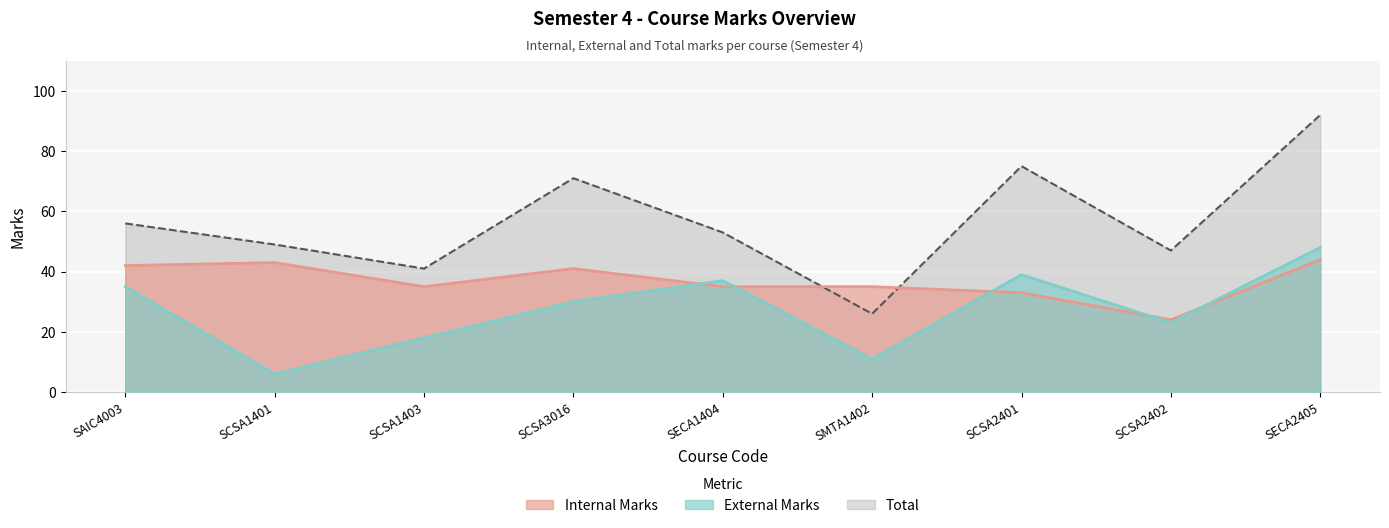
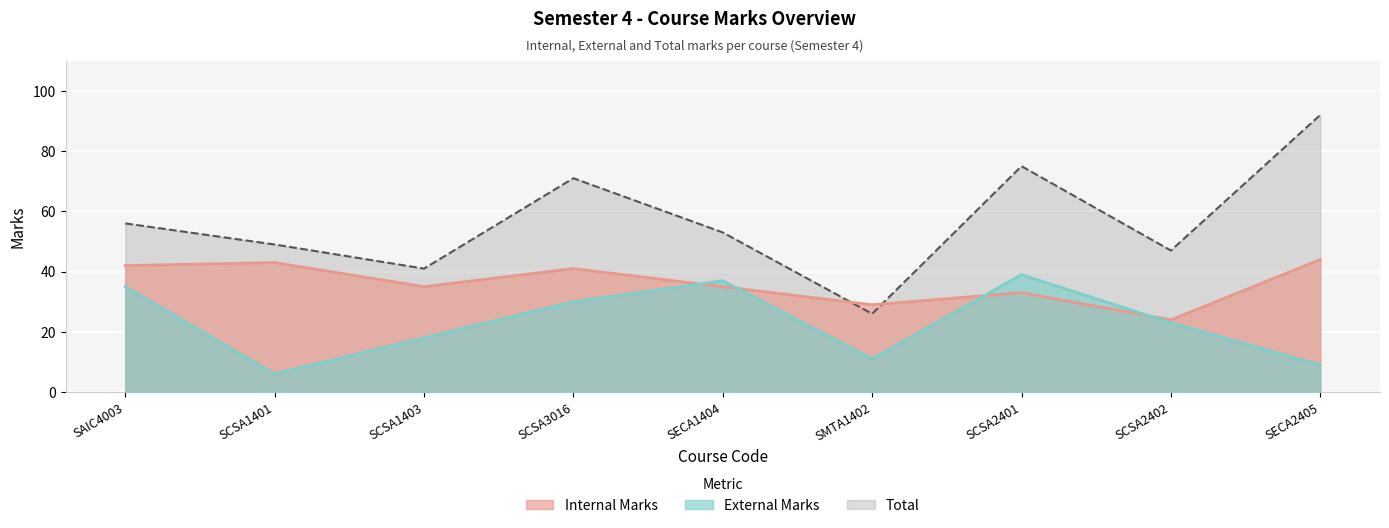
  {
    "Internal Marks": {
      "SAIC4003": 42,
      "SCSA1401": 43,
      "SCSA1403": 35,
      "SCSA3016": 41,
      "SECA1404": 35,
-     "SMTA1402": 35,
+     "SMTA1402": 29,
      "SCSA2401": 33,
      "SCSA2402": 24,
      "SECA2405": 44
    },
    "External Marks": {
      "SAIC4003": 35,
      "SCSA1401": 6,
      "SCSA1403": 18,
      "SCSA3016": 30,
      "SECA1404": 37,
      "SMTA1402": 11,
      "SCSA2401": 39,
      "SCSA2402": 23,
-     "SECA2405": 48
+     "SECA2405": 9
    },
    "Total": {
      "SAIC4003": 56,
      "SCSA1401": 49,
      "SCSA1403": 41,
      "SCSA3016": 71,
      "SECA1404": 53,
      "SMTA1402": 26,
      "SCSA2401": 75,
      "SCSA2402": 47,
      "SECA2405": 92
    }
  }
